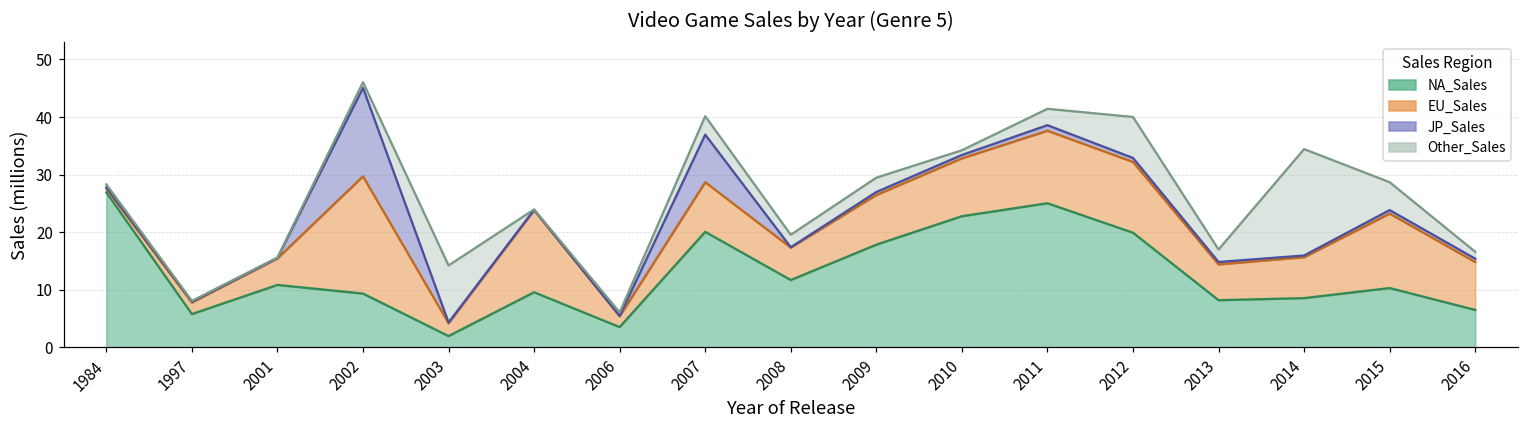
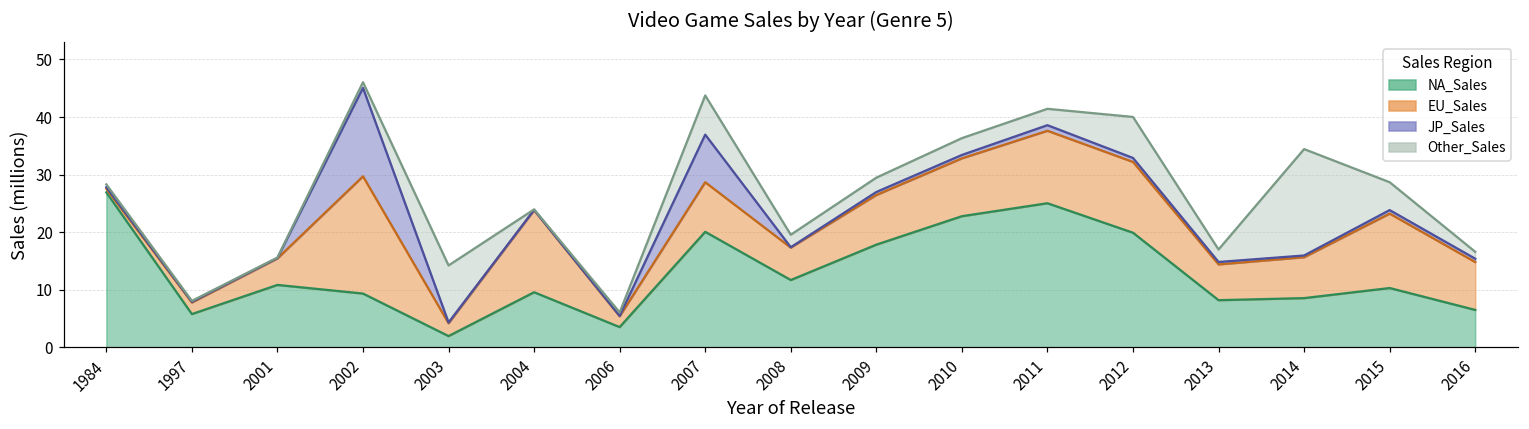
  {
    "NA_Sales": {
      "1984": 27,
      "1997": 6,
      "2001": 11,
      "2002": 9,
      "2003": 2,
      "2004": 10,
      "2006": 4,
      "2007": 20,
      "2008": 12,
      "2009": 18,
      "2010": 23,
      "2011": 25,
      "2012": 20,
      "2013": 8,
      "2014": 9,
      "2015": 10,
      "2016": 7
    },
    "EU_Sales": {
      "2002": 20,
      "2007": 9,
      "2009": 9,
      "2010": 10,
      "2011": 13,
      "2012": 12,
      "2015": 13,
      "2016": 8
    },
    "JP_Sales": {
      "2002": 15,
      "2007": 8,
      "2009": 1,
      "2010": 1,
      "2011": 1,
      "2012": 1,
      "2015": 1,
      "2016": 1
    },
    "Other_Sales": {
      "2002": 1,
      "2003": 10,
      "2006": 1,
-     "2007": 3,
+     "2007": 7,
      "2008": 2,
      "2009": 2,
-     "2010": 1,
+     "2010": 3,
      "2011": 3,
      "2012": 7,
      "2013": 2,
      "2014": 18,
      "2015": 5,
      "2016": 1
    }
  }
